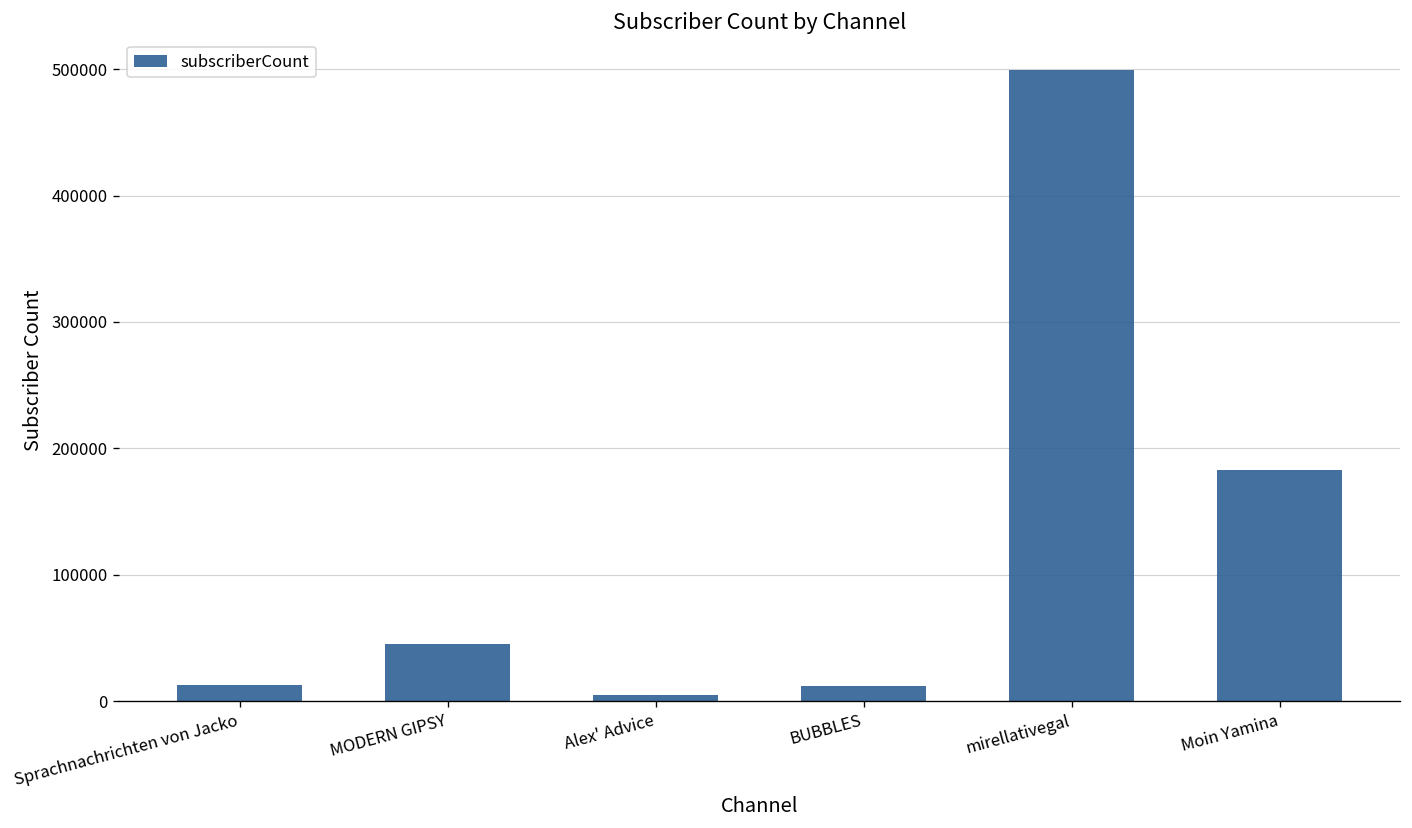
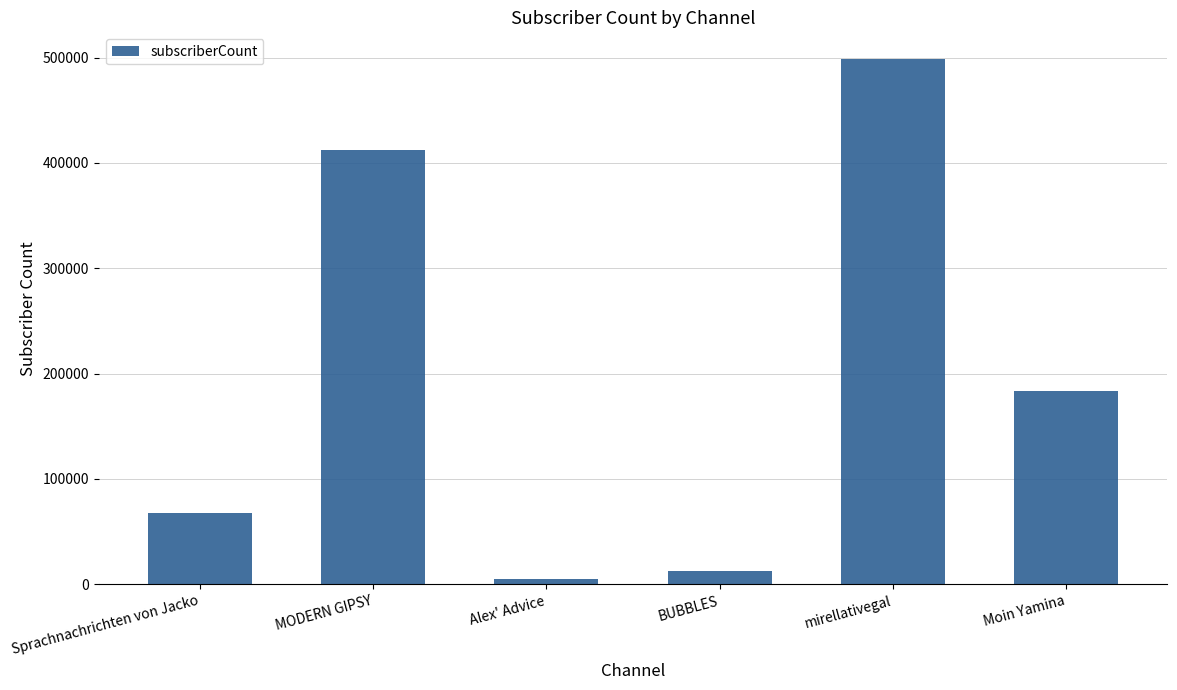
  {
-   "Sprachnachrichten von Jacko": 13000,
-   "MODERN GIPSY": 45000,
+   "Sprachnachrichten von Jacko": 68000,
+   "MODERN GIPSY": 412000,
    "Alex' Advice": 5000,
    "BUBBLES": 12000,
    "mirellativegal": 499000,
    "Moin Yamina": 183000
  }
